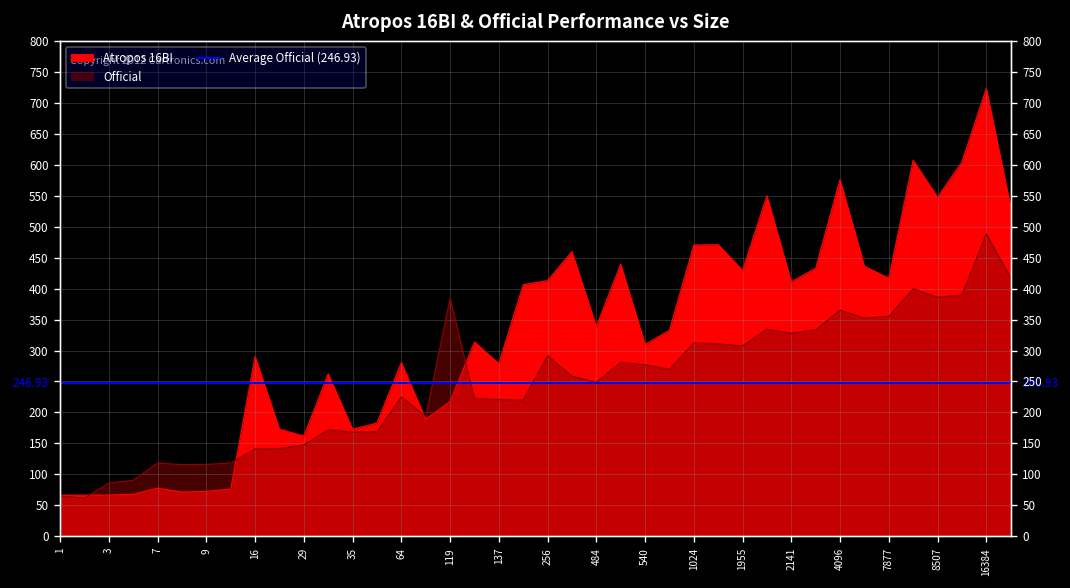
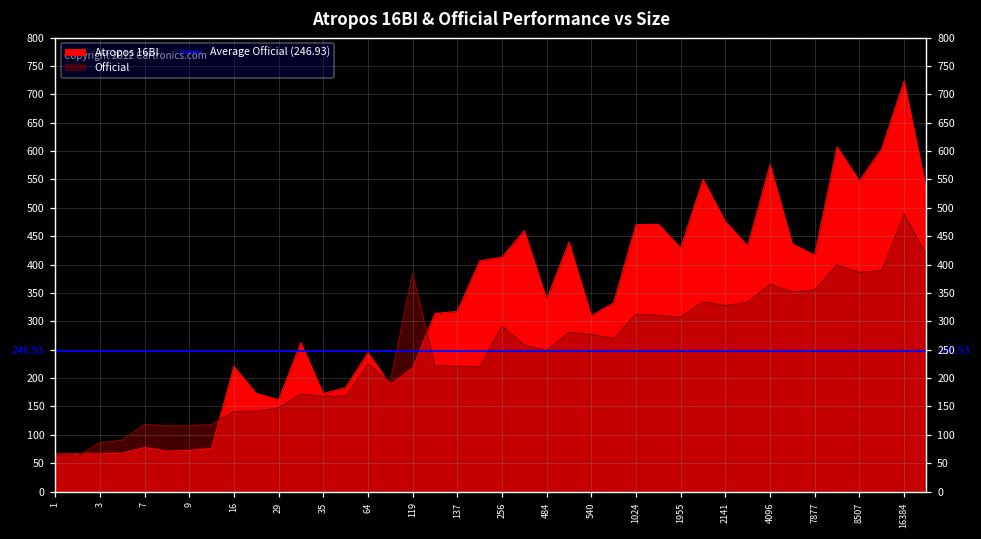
  {
    "Atropos 16BI": {
-     "16": 290,
-     "64": 280,
+     "16": 220,
+     "64": 240,
      "119": 220,
-     "137": 280,
+     "137": 320,
      "256": 410,
      "484": 340,
      "540": 310,
      "1024": 470,
      "1955": 430,
-     "2141": 410,
+     "2141": 480,
      "4096": 580,
      "7877": 420,
      "8507": 550,
      "16384": 720
    },
    "Official": {
      "16": 140,
      "64": 220,
      "119": 380,
      "137": 220,
      "256": 290,
      "484": 250,
      "540": 280,
      "1024": 310,
      "1955": 310,
      "2141": 330,
      "4096": 370,
      "7877": 360,
      "8507": 390,
      "16384": 490
    }
  }
